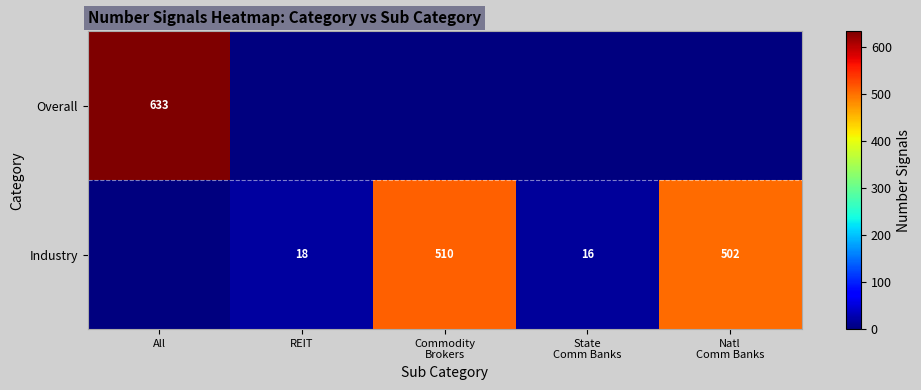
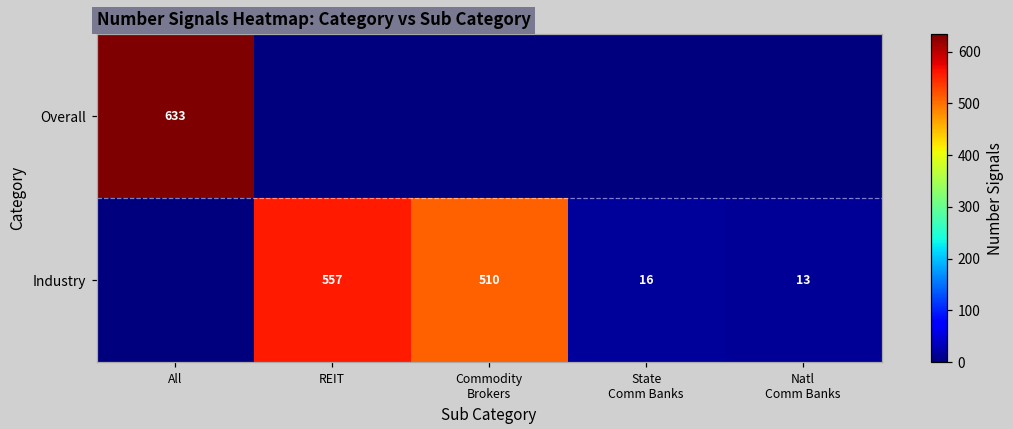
  {
    "Overall": {
      "All": 633
    },
    "Industry": {
-     "REIT": 18,
+     "REIT": 557,
      "Commodity Brokers": 510,
      "State Comm Banks": 16,
-     "Natl Comm Banks": 502
+     "Natl Comm Banks": 13
    }
  }
